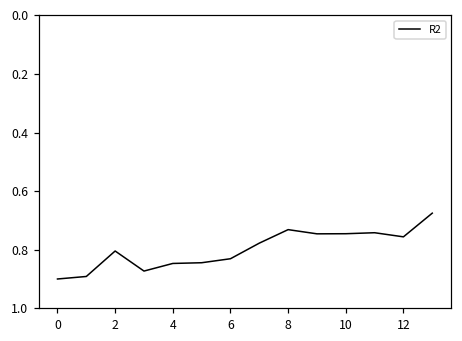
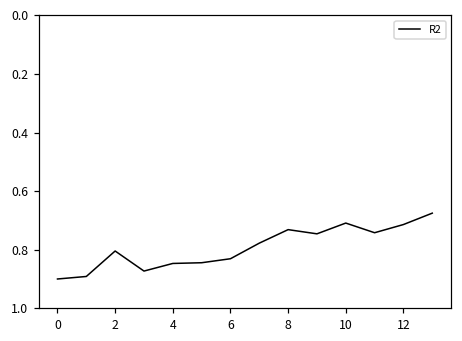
  {
    "0": 0.90,
    "2": 0.80,
    "4": 0.85,
    "6": 0.83,
    "8": 0.73,
-   "10": 0.75,
-   "12": 0.76
+   "10": 0.71,
+   "12": 0.71
  }
